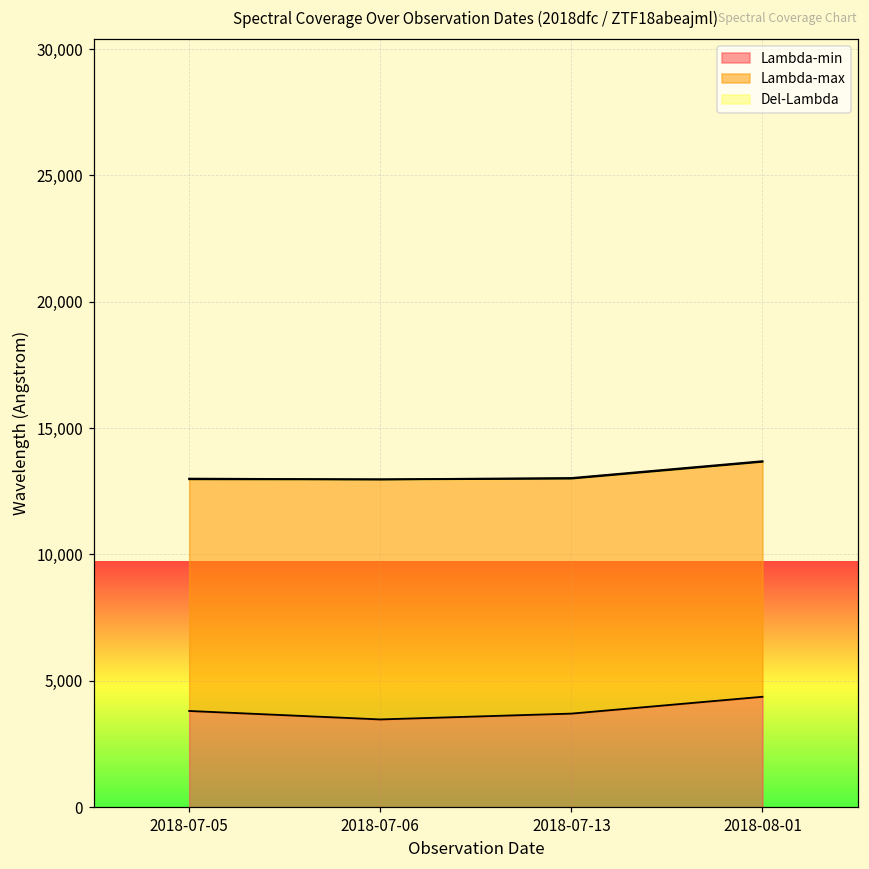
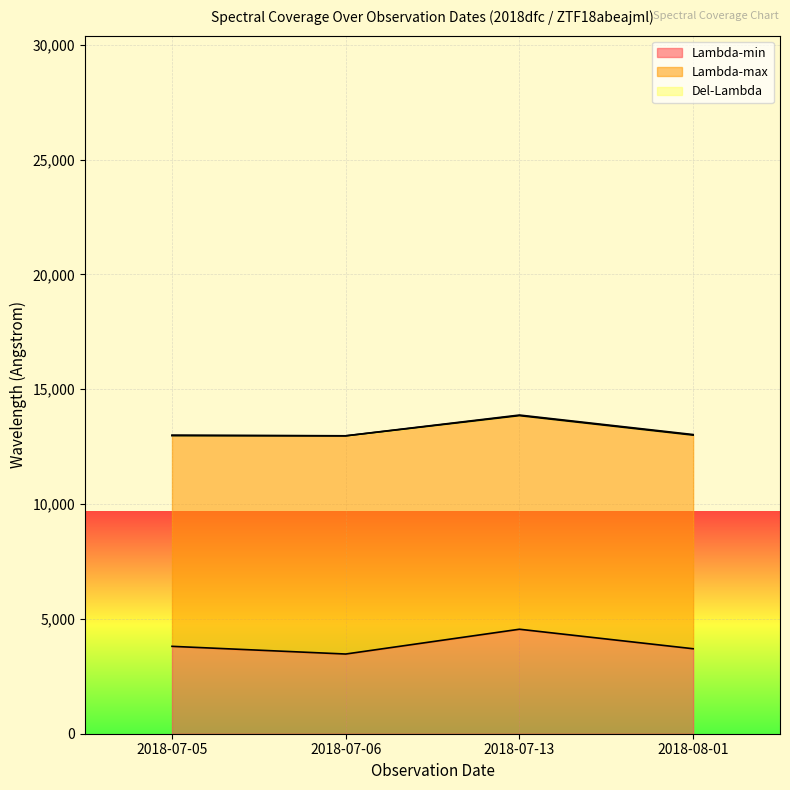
  {
    "Lambda-min": {
      "2018-07-05": "3,800",
      "2018-07-06": "3,500",
-     "2018-07-13": "3,700",
-     "2018-08-01": "4,400"
+     "2018-07-13": "4,500",
+     "2018-08-01": "3,700"
    }
  }
